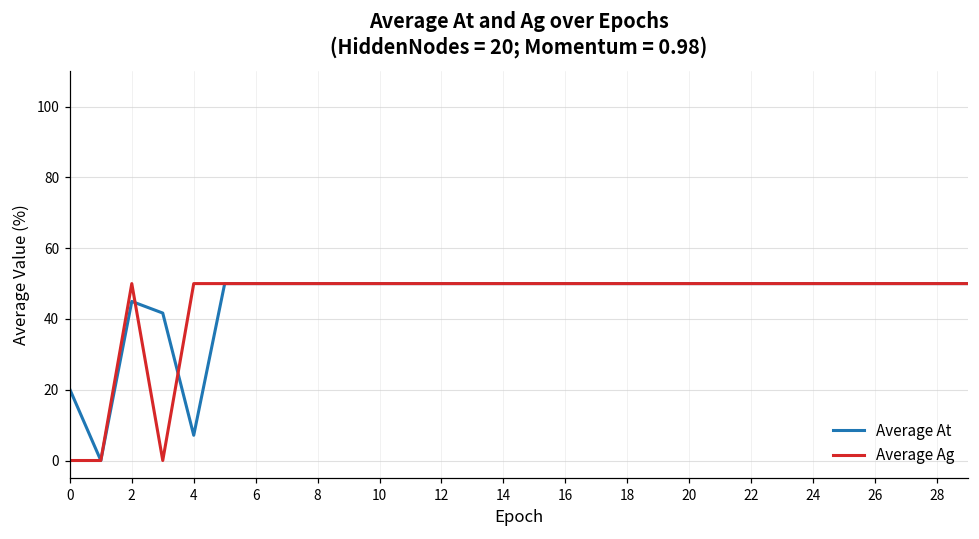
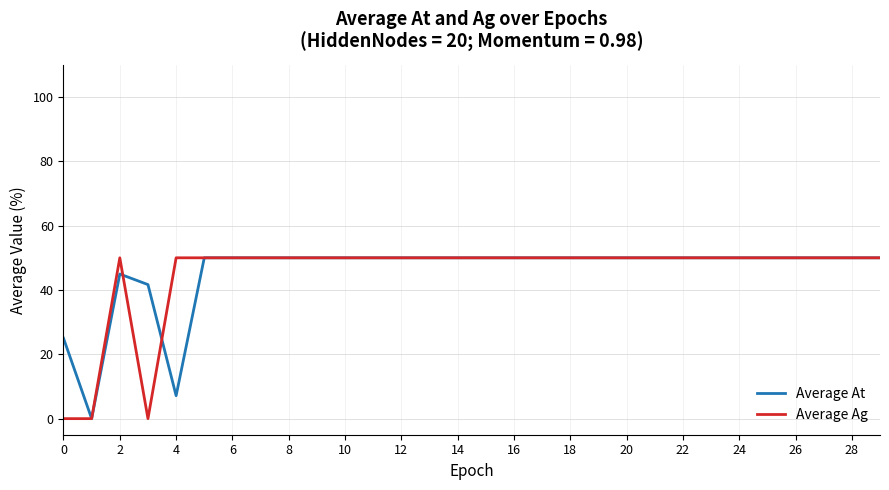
  {
    "Average At": {
-     "0": 20,
+     "0": 25,
      "2": 45,
      "4": 7
    },
    "Average Ag": {
      "0": 0,
      "2": 50,
      "4": 50
    }
  }
